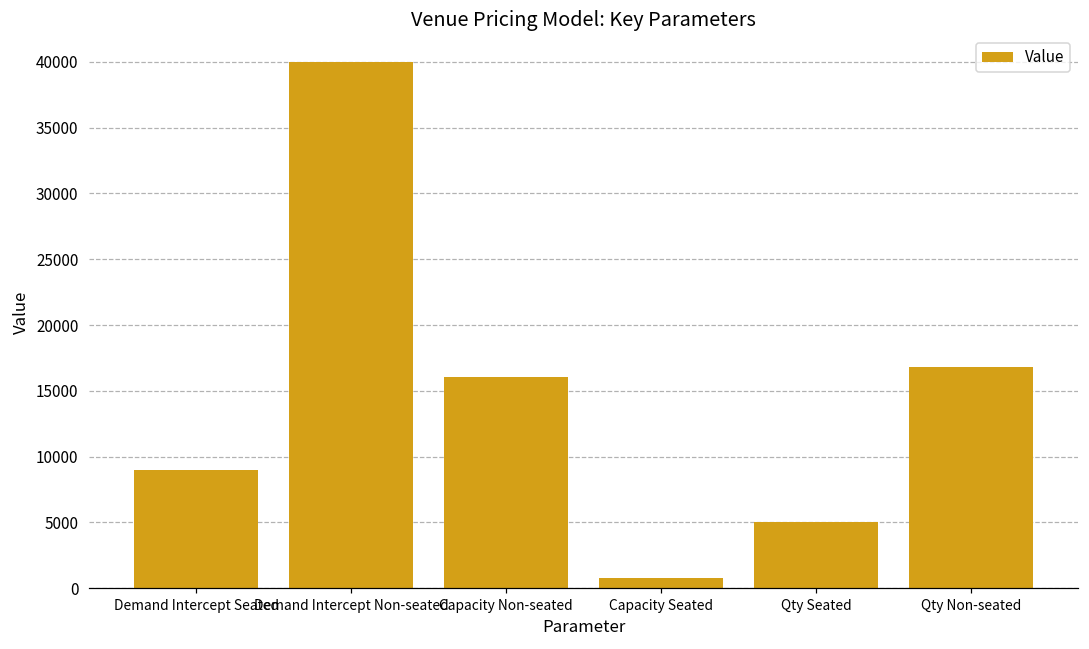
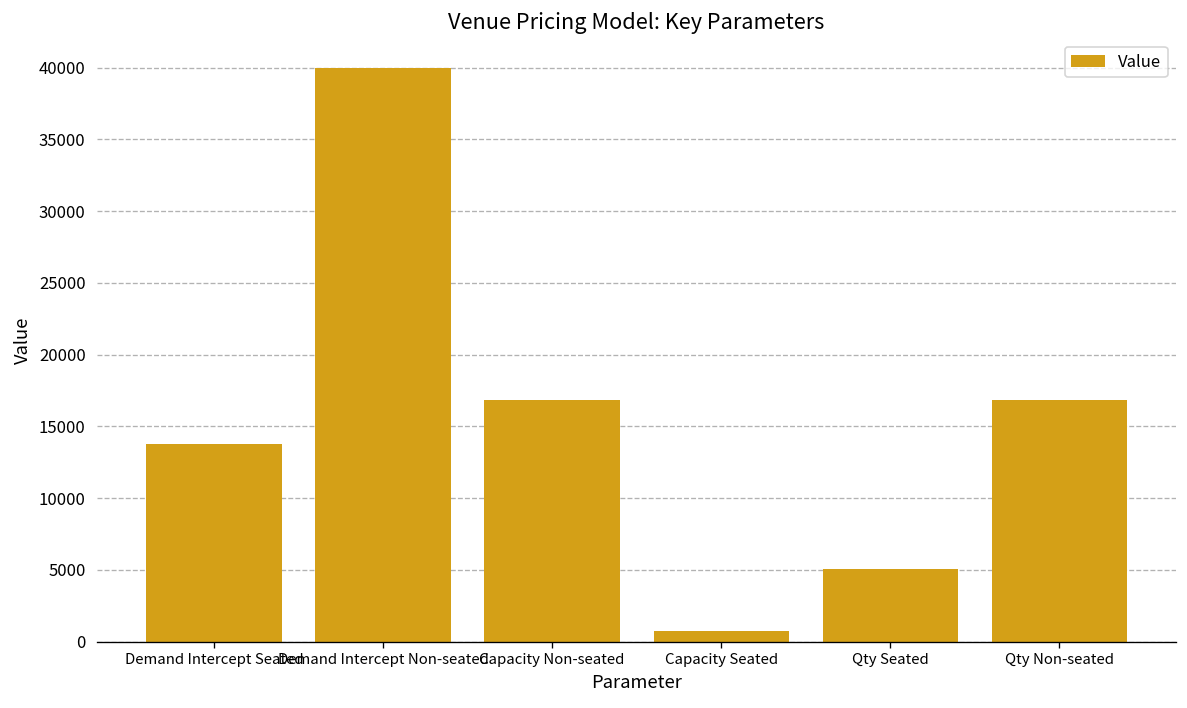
  {
-   "Demand Intercept Seated": 9000,
+   "Demand Intercept Seated": 13800,
    "Demand Intercept Non-seated": 40000,
-   "Capacity Non-seated": 16100,
+   "Capacity Non-seated": 16800,
    "Capacity Seated": 800,
    "Qty Seated": 5000,
    "Qty Non-seated": 16800
  }
